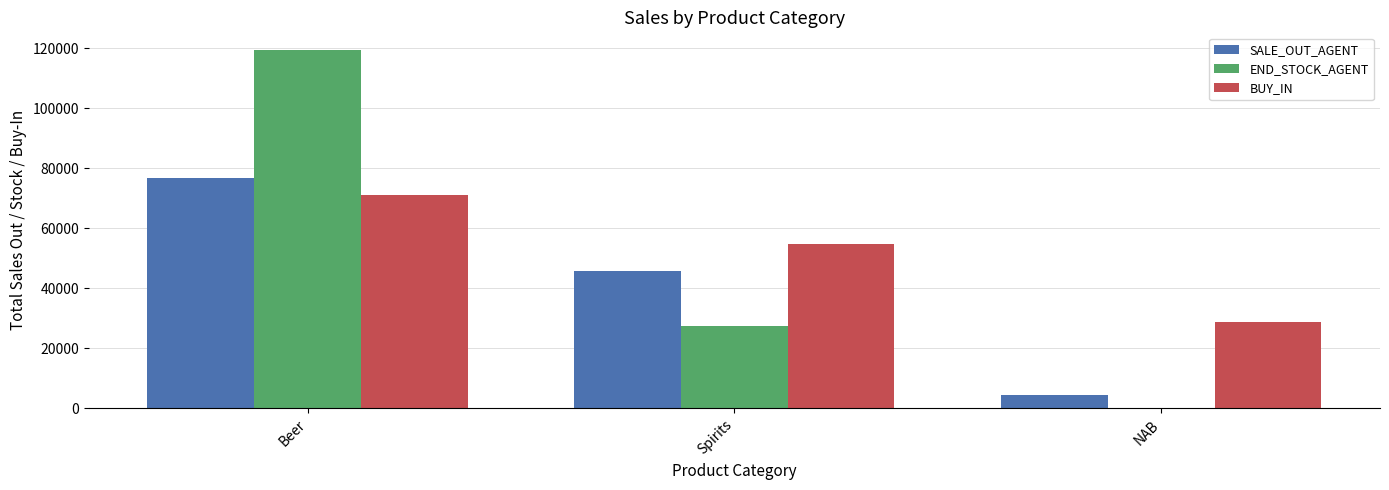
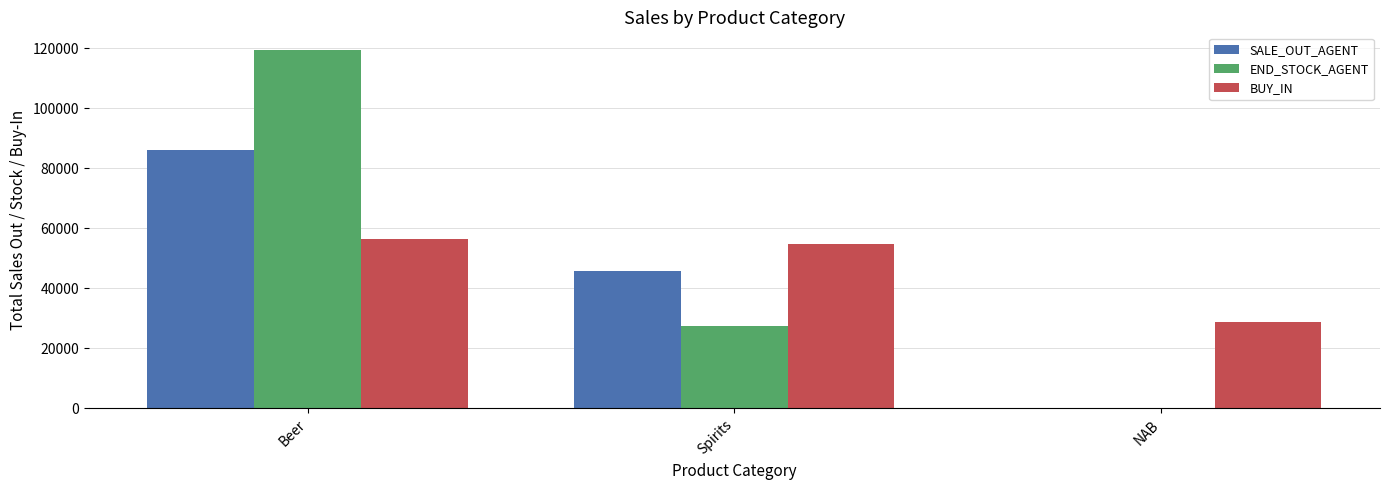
  {
    "SALE_OUT_AGENT": {
-     "Beer": 77000,
+     "Beer": 86000,
      "Spirits": 46000,
-     "NAB": 4000
+     "NAB": 0
    },
    "END_STOCK_AGENT": {
      "Beer": 119000,
      "Spirits": 27000
    },
    "BUY_IN": {
-     "Beer": 71000,
+     "Beer": 57000,
      "Spirits": 55000,
      "NAB": 29000
    }
  }
